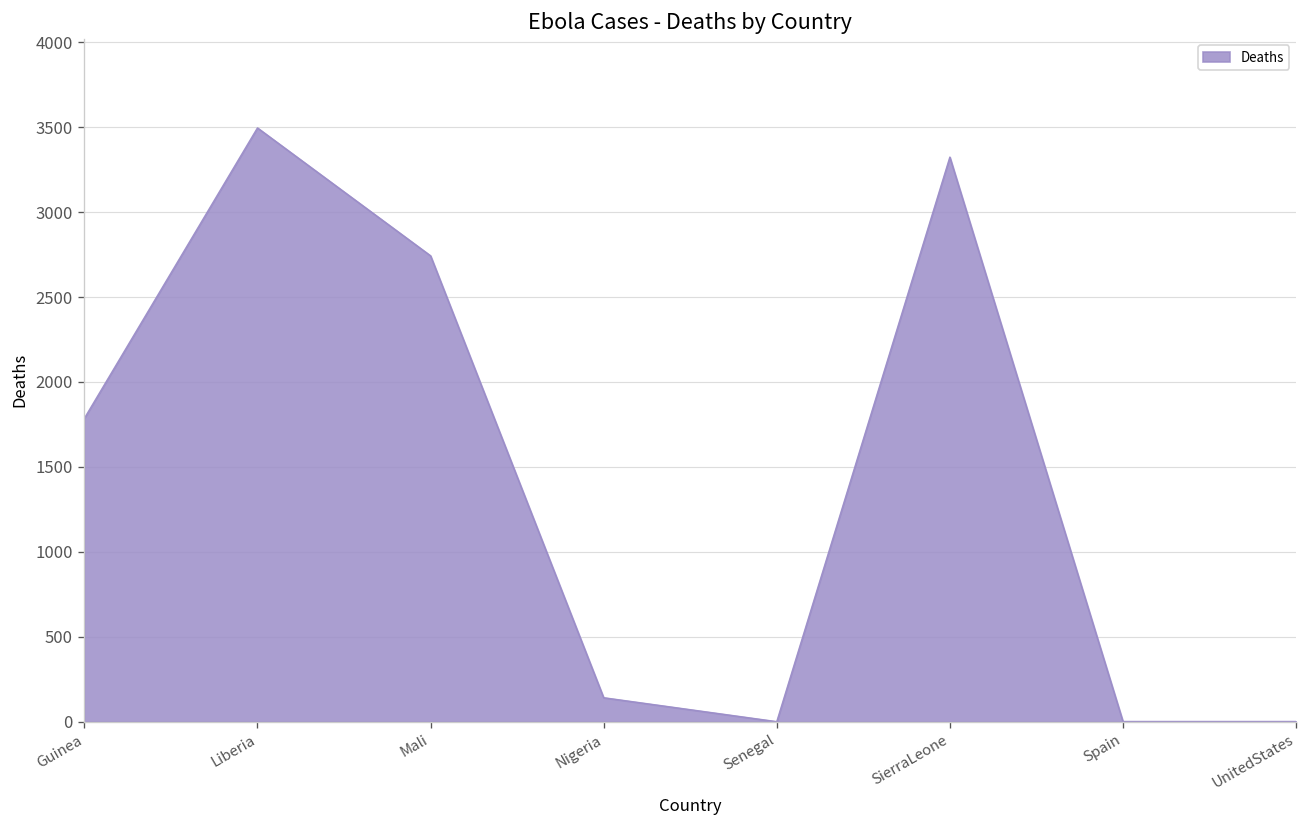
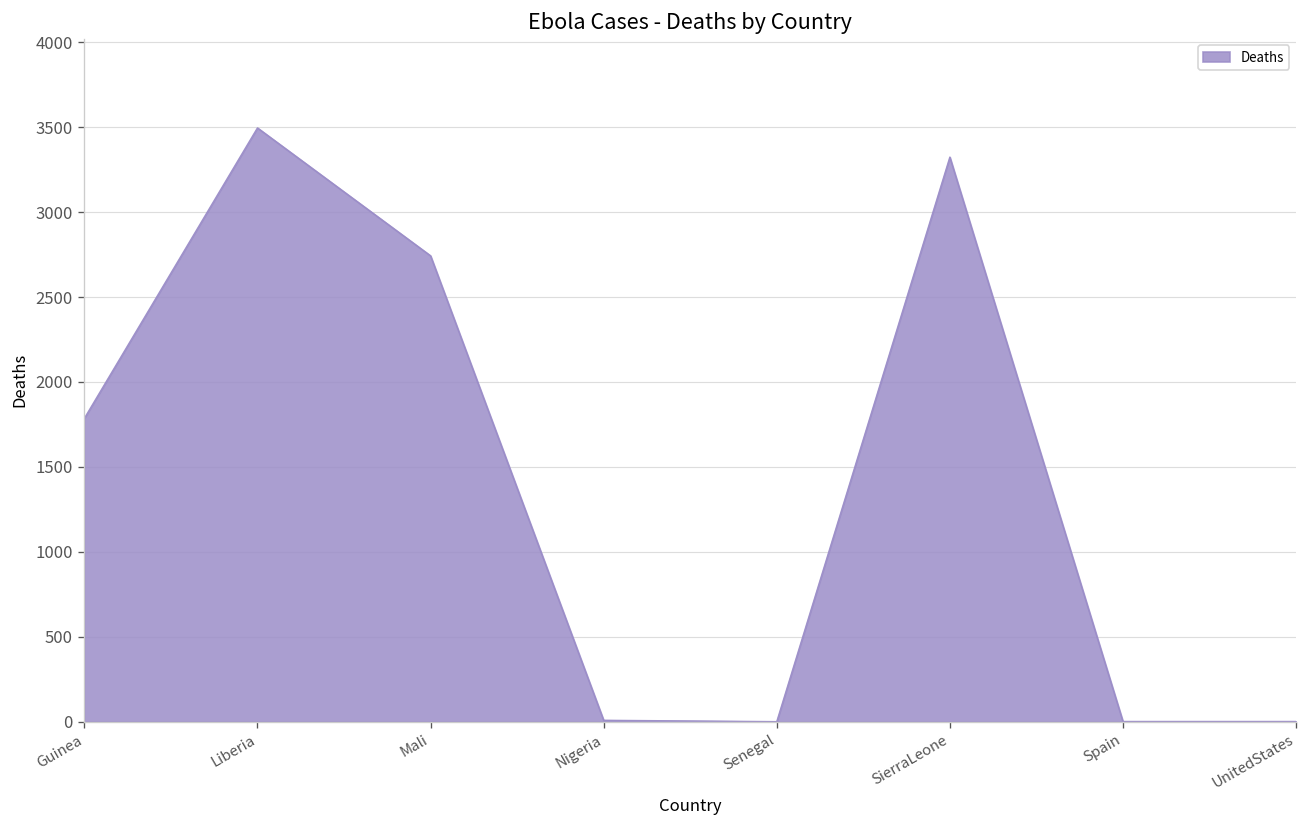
  {
    "Guinea": 1790,
    "Liberia": 3500,
    "Mali": 2740,
-   "Nigeria": 140,
+   "Nigeria": 10,
    "Senegal": 0,
    "SierraLeone": 3320,
    "Spain": 0,
    "UnitedStates": 0
  }
